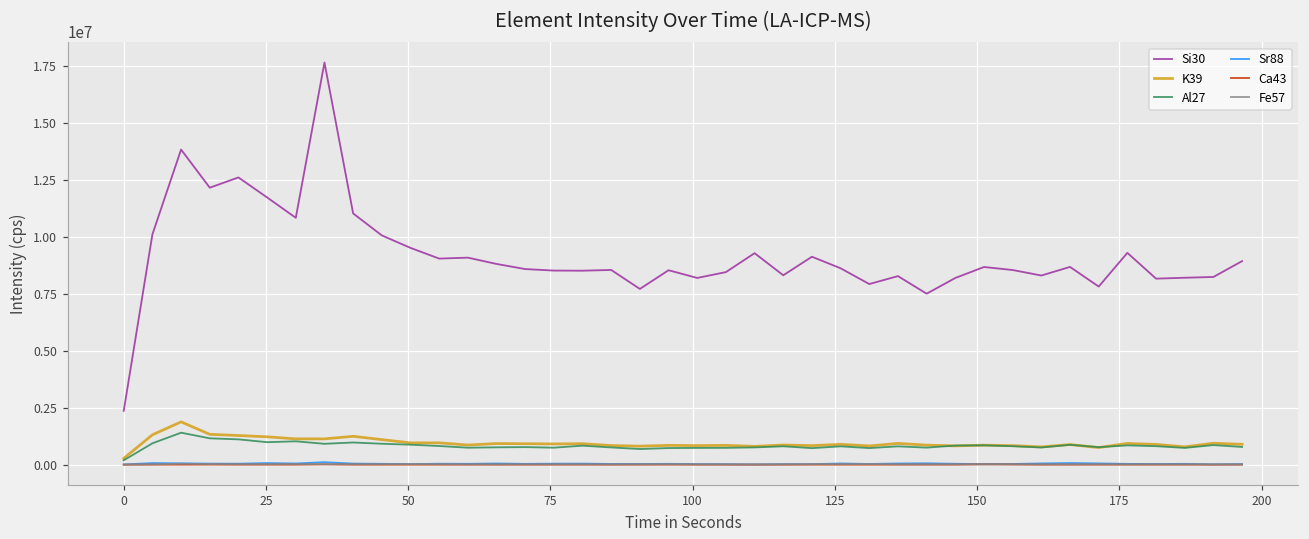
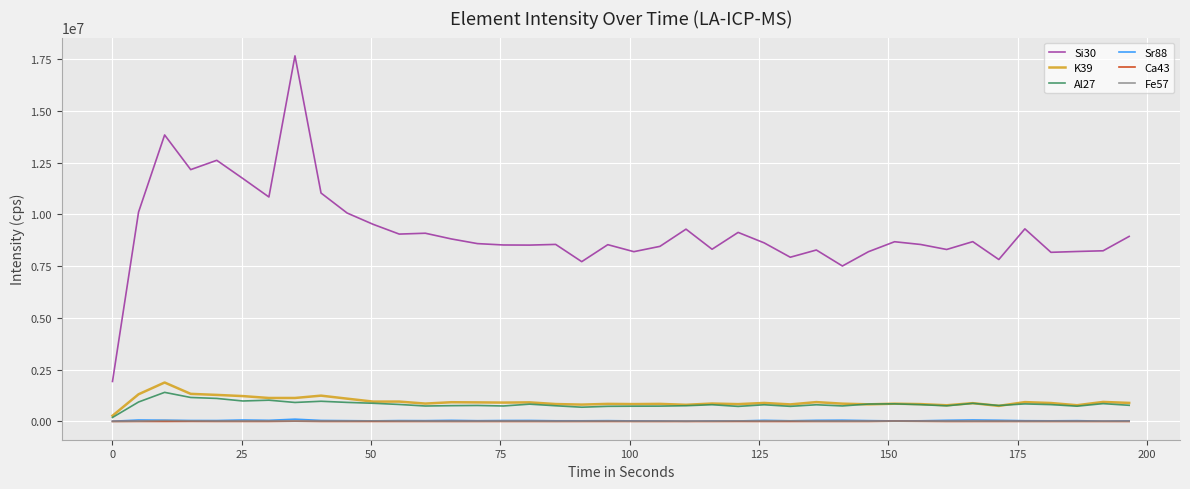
  {
    "Si30": {
-     "0": 2400000
+     "0": 1900000
    }
  }
